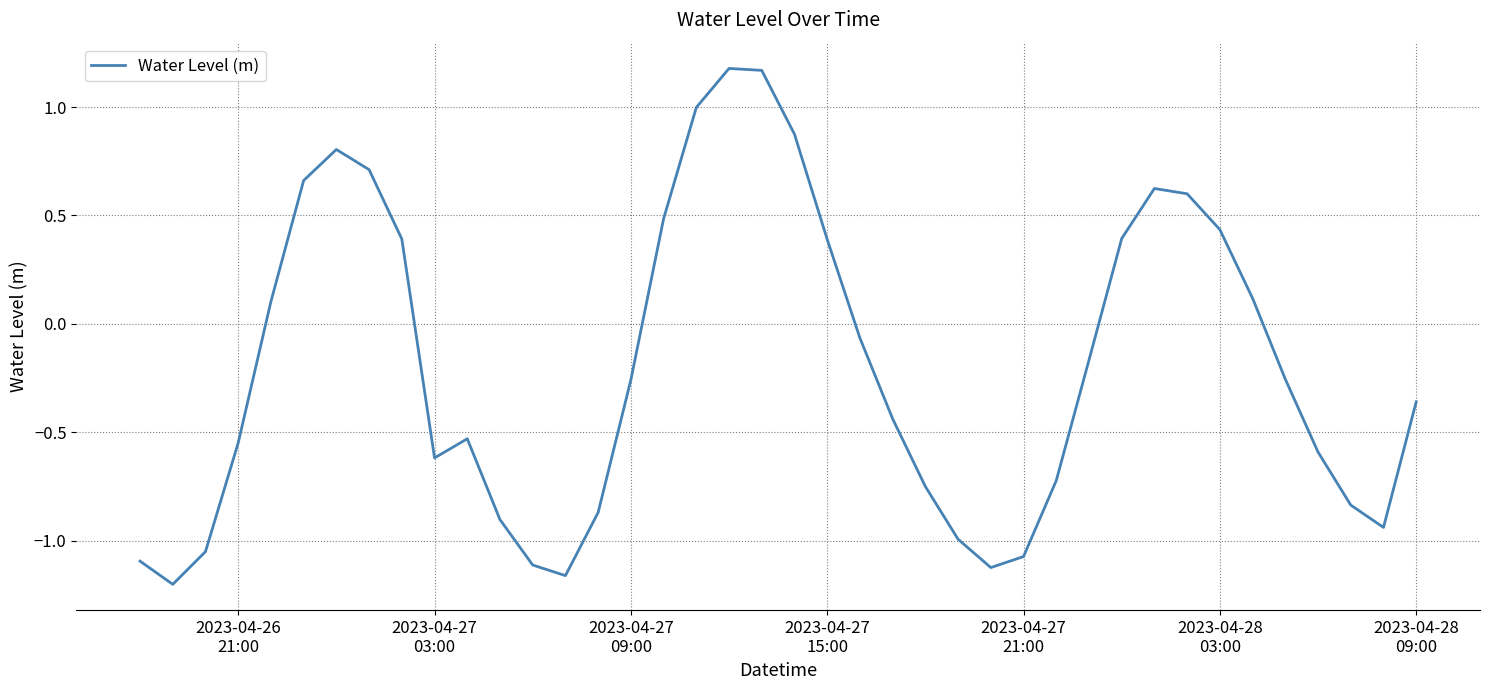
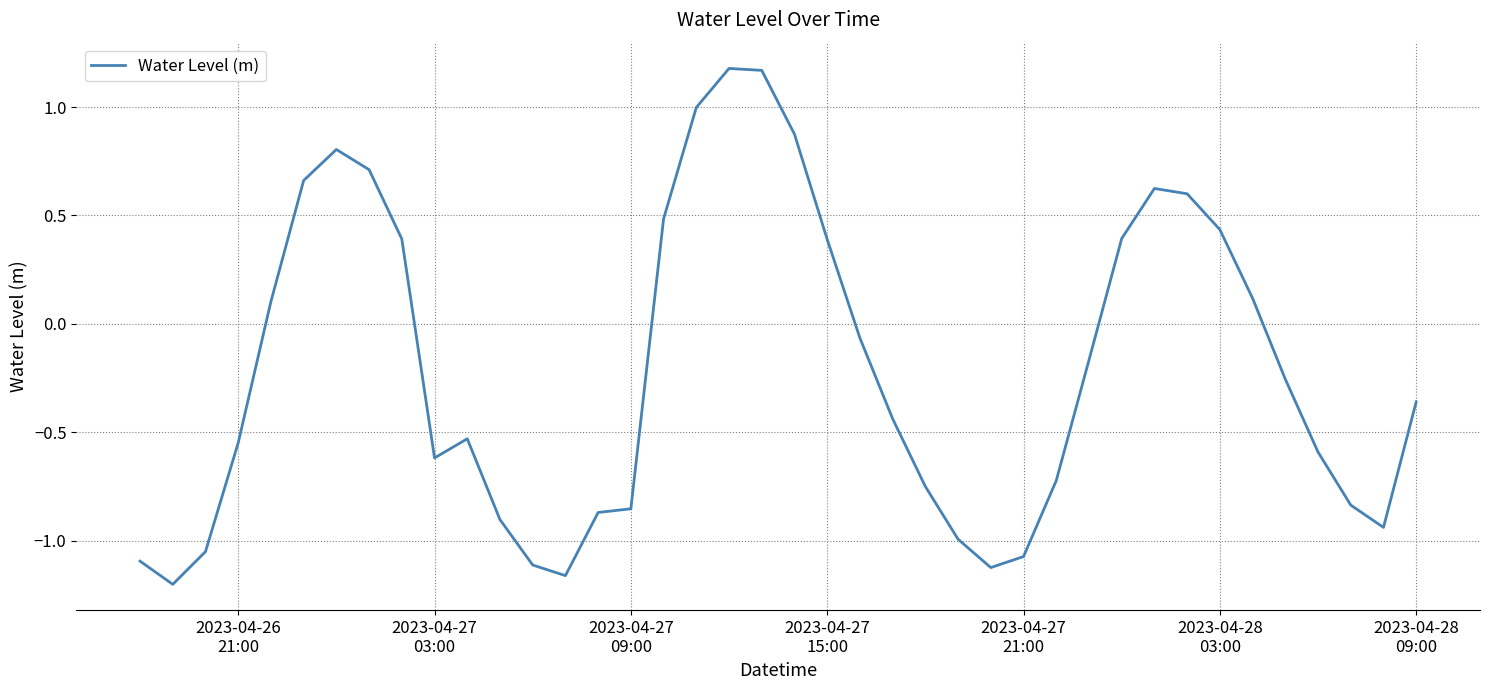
  {
    "2023-04-26 21:00": -0.55,
    "2023-04-27 03:00": -0.62,
-   "2023-04-27 09:00": -0.26,
+   "2023-04-27 09:00": -0.85,
    "2023-04-27 15:00": 0.39,
    "2023-04-27 21:00": -1.07,
    "2023-04-28 03:00": 0.43,
    "2023-04-28 09:00": -0.36
  }
